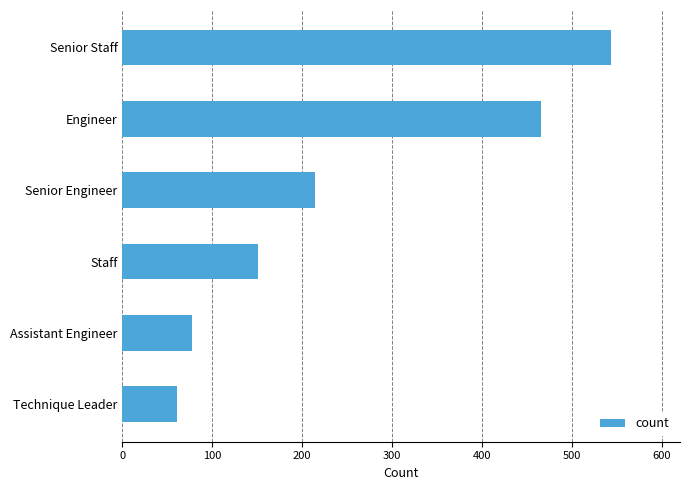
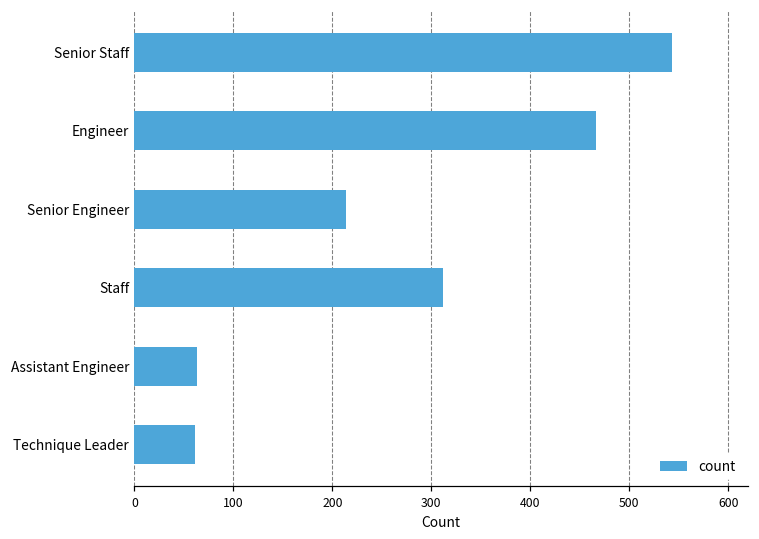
  {
    "Senior Staff": 540,
    "Engineer": 470,
    "Senior Engineer": 210,
-   "Staff": 150,
-   "Assistant Engineer": 80,
+   "Staff": 310,
+   "Assistant Engineer": 60,
    "Technique Leader": 60
  }
